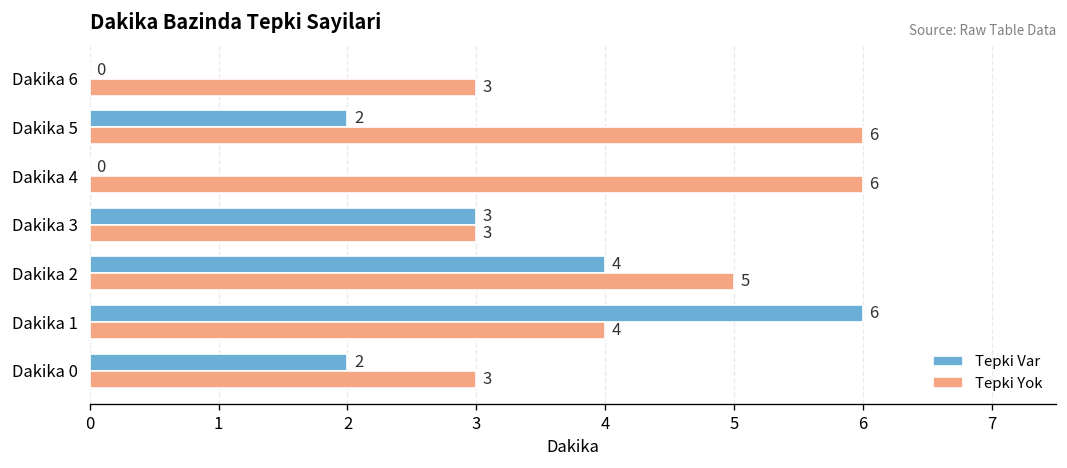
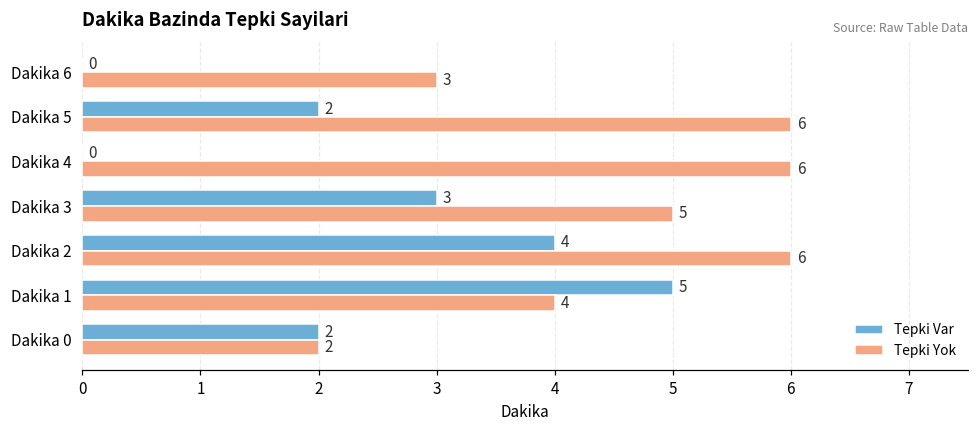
  {
    "Tepki Var": {
      "Dakika 6": 0,
      "Dakika 5": 2,
      "Dakika 4": 0,
      "Dakika 3": 3,
      "Dakika 2": 4,
-     "Dakika 1": 6,
+     "Dakika 1": 5,
      "Dakika 0": 2
    },
    "Tepki Yok": {
      "Dakika 6": 3,
      "Dakika 5": 6,
      "Dakika 4": 6,
-     "Dakika 3": 3,
-     "Dakika 2": 5,
+     "Dakika 3": 5,
+     "Dakika 2": 6,
      "Dakika 1": 4,
-     "Dakika 0": 3
+     "Dakika 0": 2
    }
  }
